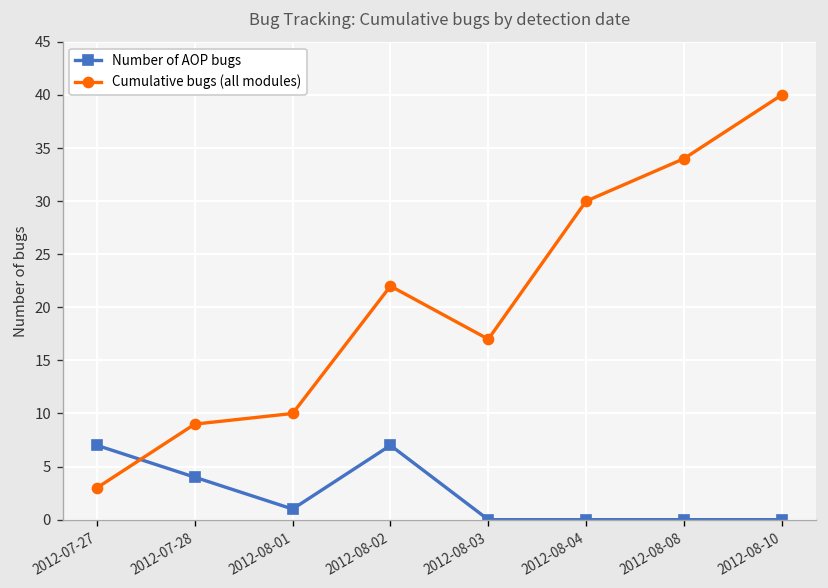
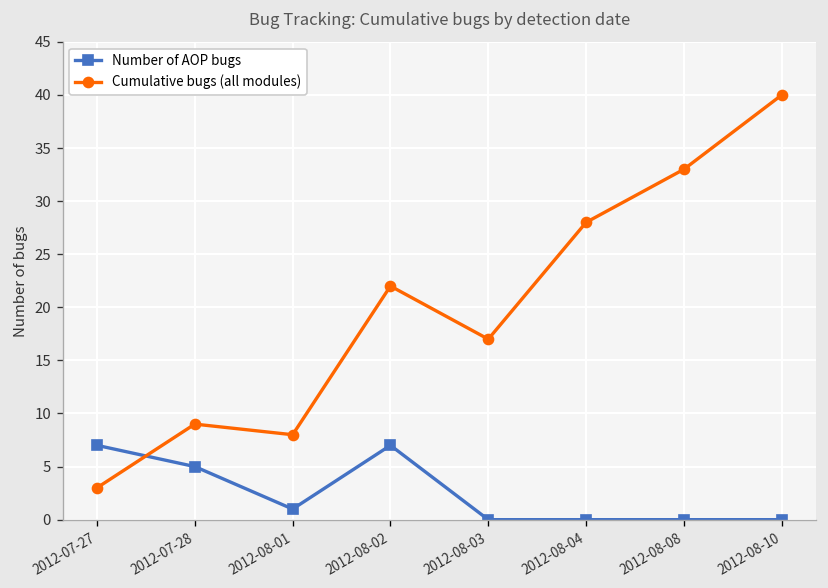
  {
    "Number of AOP bugs": {
      "2012-07-27": 7,
-     "2012-07-28": 4,
+     "2012-07-28": 5,
      "2012-08-01": 1,
      "2012-08-02": 7,
      "2012-08-03": 0,
      "2012-08-04": 0,
      "2012-08-08": 0,
      "2012-08-10": 0
    },
    "Cumulative bugs (all modules)": {
      "2012-07-27": 3,
      "2012-07-28": 9,
-     "2012-08-01": 10,
+     "2012-08-01": 8,
      "2012-08-02": 22,
      "2012-08-03": 17,
-     "2012-08-04": 30,
-     "2012-08-08": 34,
+     "2012-08-04": 28,
+     "2012-08-08": 33,
      "2012-08-10": 40
    }
  }
